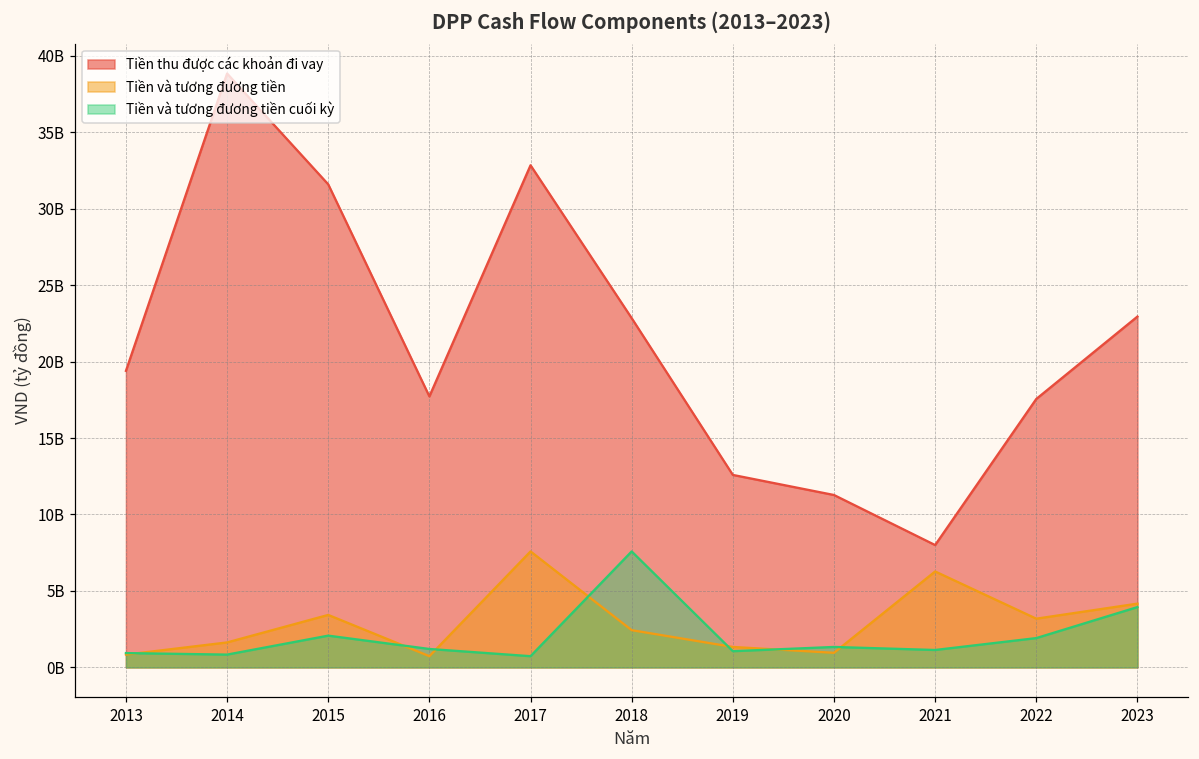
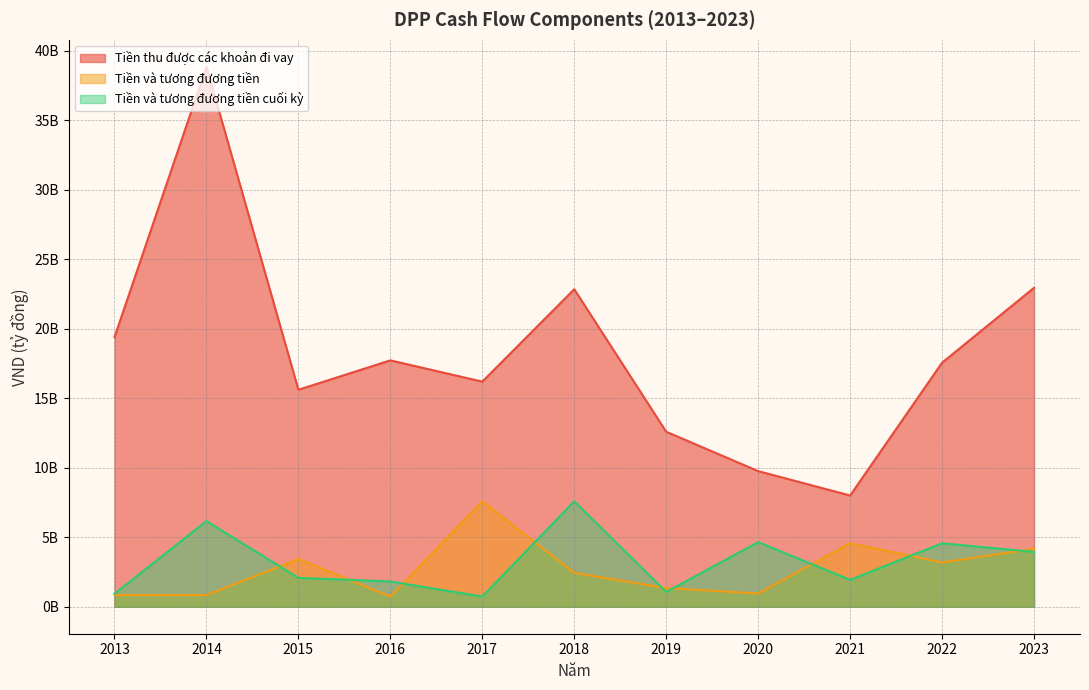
  {
    "Tiền thu được các khoản đi vay": {
      "2013": 19400000000,
-     "2015": 31600000000,
+     "2015": 15600000000,
      "2016": 17700000000,
-     "2017": 32800000000,
+     "2017": 16200000000,
      "2018": 22800000000,
      "2019": 12600000000,
-     "2020": 11300000000,
+     "2020": 9800000000,
      "2021": 8000000000,
      "2022": 17600000000,
      "2023": 22900000000
    },
    "Tiền và tương đương tiền": {
-     "2014": 1600000000,
+     "2014": 800000000,
      "2015": 3400000000,
      "2016": 700000000,
      "2017": 7600000000,
      "2018": 2400000000,
      "2019": 1300000000,
      "2020": 1000000000,
-     "2021": 6300000000,
+     "2021": 4600000000,
      "2022": 3200000000,
      "2023": 4200000000
    },
    "Tiền và tương đương tiền cuối kỳ": {
-     "2014": 800000000,
+     "2014": 6200000000,
      "2015": 2100000000,
-     "2016": 1200000000,
+     "2016": 1800000000,
      "2017": 700000000,
      "2018": 7600000000,
      "2019": 1100000000,
-     "2020": 1300000000,
-     "2021": 1100000000,
-     "2022": 1900000000,
+     "2020": 4600000000,
+     "2021": 1900000000,
+     "2022": 4600000000,
      "2023": 3900000000
    }
  }
